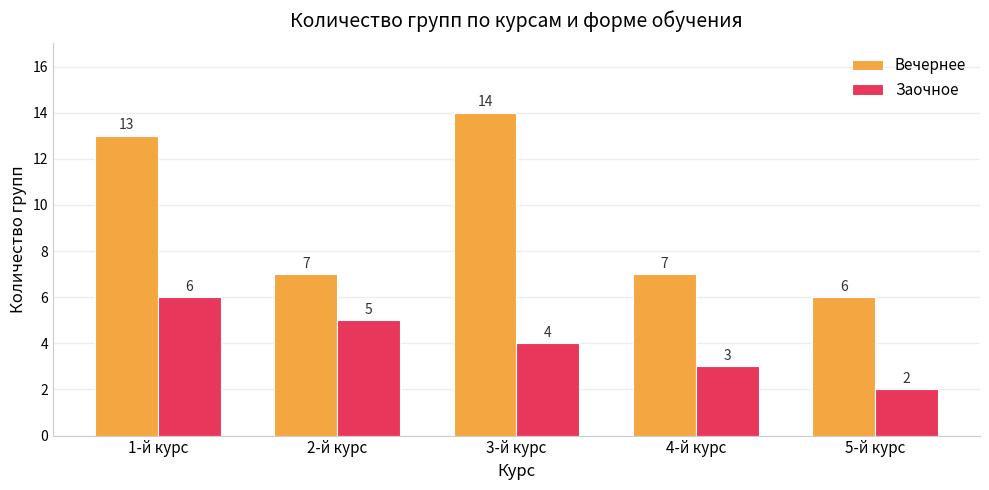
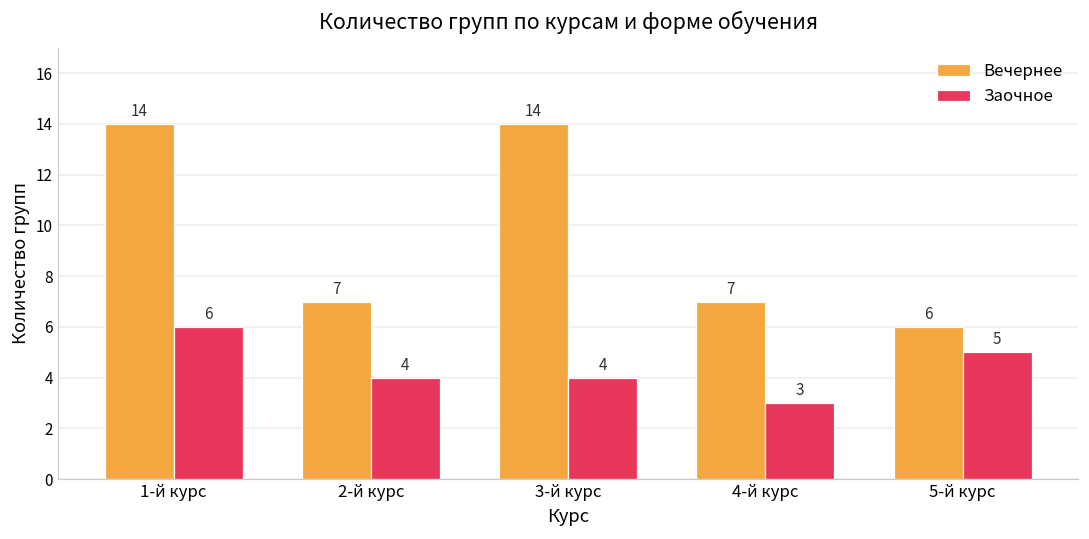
  {
    "Вечернее": {
-     "1-й курс": 13,
+     "1-й курс": 14,
      "2-й курс": 7,
      "3-й курс": 14,
      "4-й курс": 7,
      "5-й курс": 6
    },
    "Заочное": {
      "1-й курс": 6,
-     "2-й курс": 5,
+     "2-й курс": 4,
      "3-й курс": 4,
      "4-й курс": 3,
-     "5-й курс": 2
+     "5-й курс": 5
    }
  }
